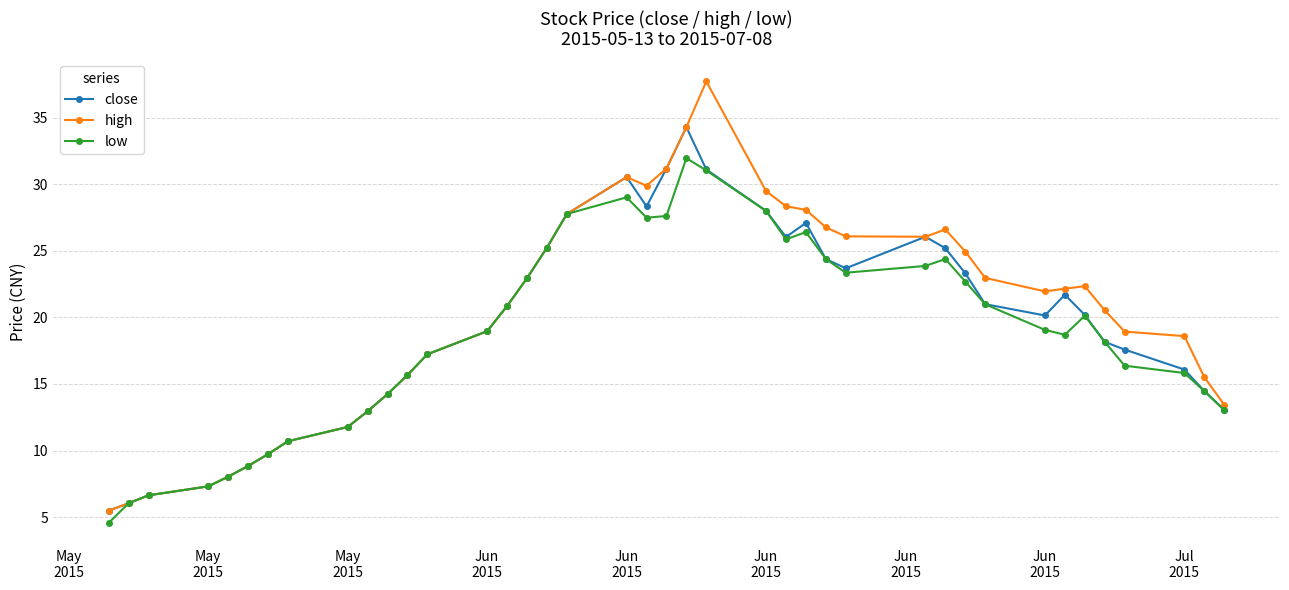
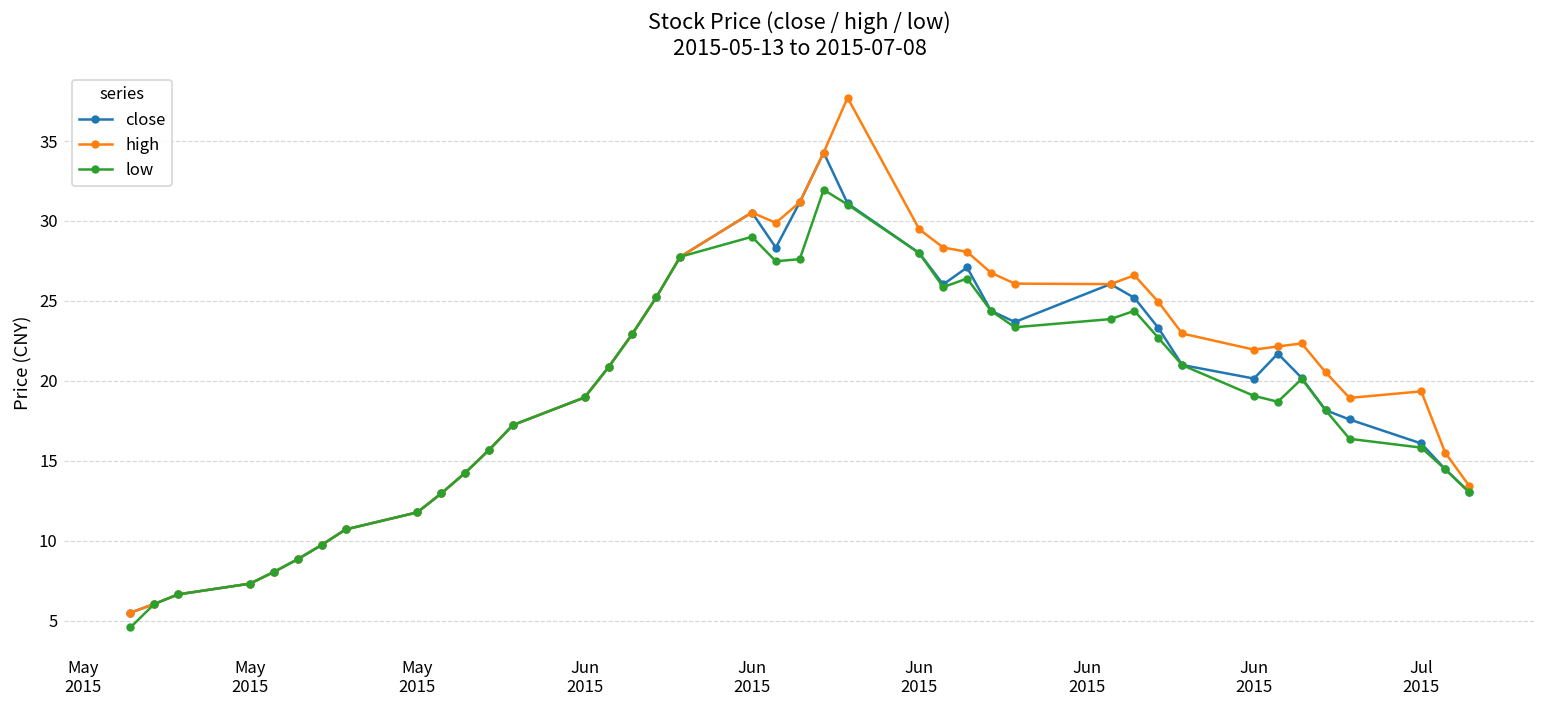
  {
    "close": {
      "Jul 2015": 16.1
    },
    "high": {
-     "Jul 2015": 18.6
+     "Jul 2015": 19.3
    },
    "low": {
      "Jul 2015": 15.8
    }
  }
